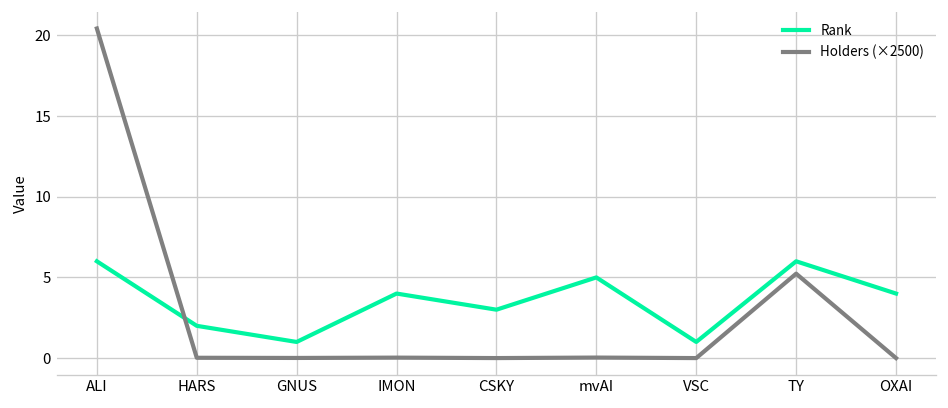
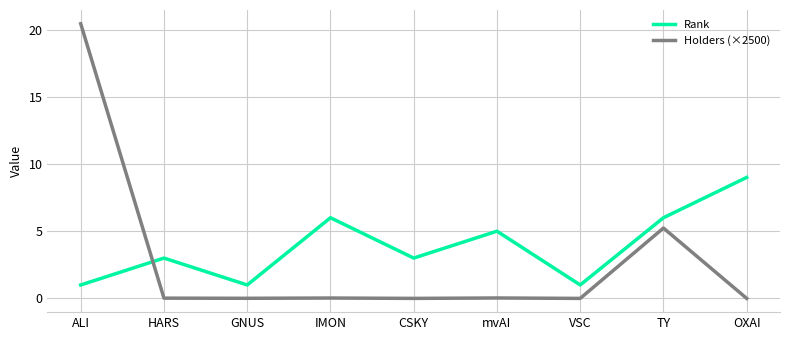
  {
    "Rank": {
-     "ALI": 6,
-     "HARS": 2,
+     "ALI": 1,
+     "HARS": 3,
      "GNUS": 1,
-     "IMON": 4,
+     "IMON": 6,
      "CSKY": 3,
      "mvAI": 5,
      "VSC": 1,
      "TY": 6,
-     "OXAI": 4
+     "OXAI": 9
    },
    "Holders (×2500)": {
      "ALI": 20.4,
      "HARS": 0,
      "GNUS": 0,
      "IMON": 0,
      "CSKY": 0,
      "mvAI": 0,
      "VSC": 0,
      "TY": 5.2,
      "OXAI": 0
    }
  }
